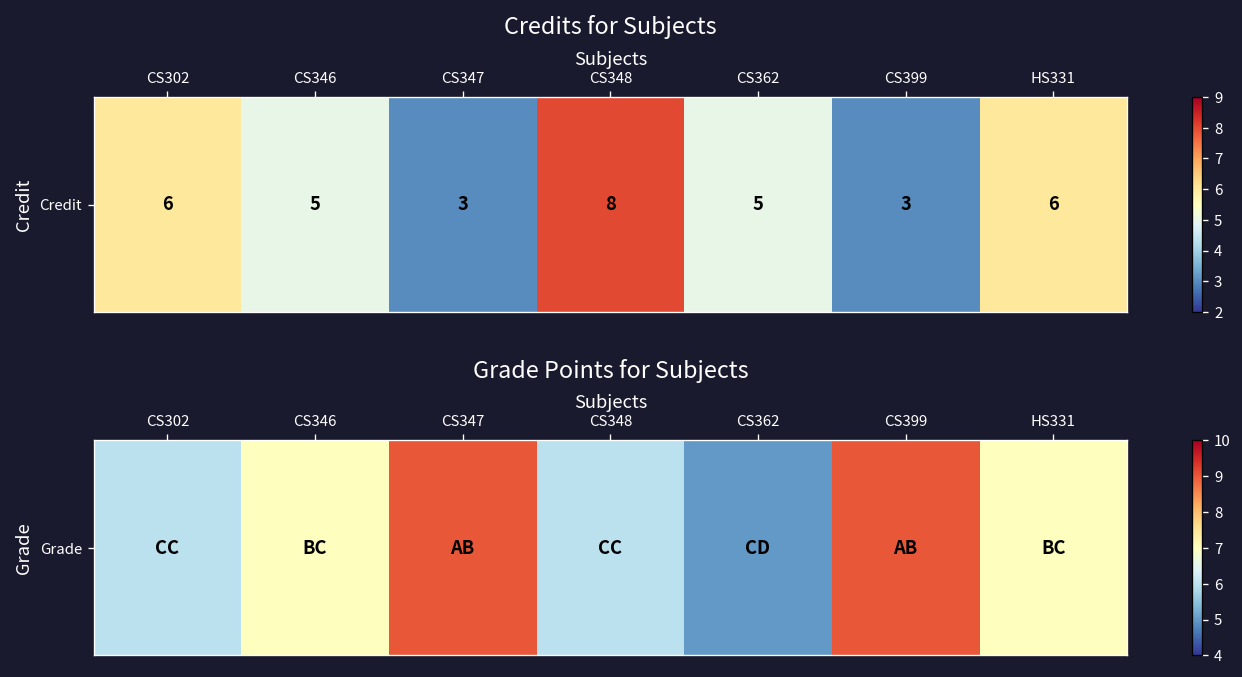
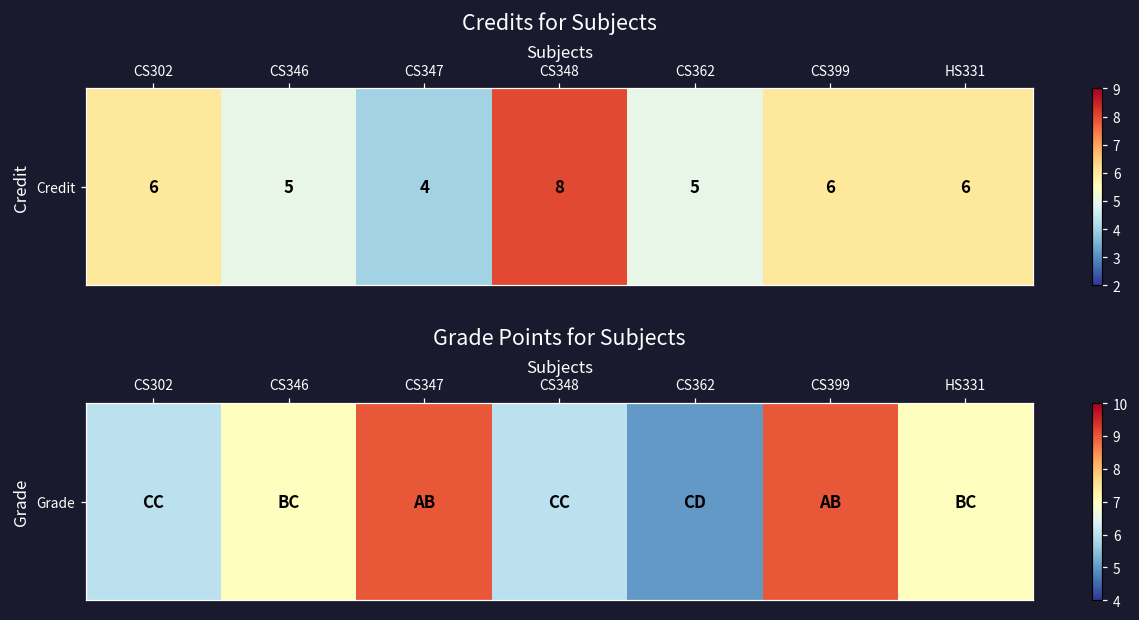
  {
    "Credits for Subjects": {
      "Credit": {
        "CS302": 6,
        "CS346": 5,
-       "CS347": 3,
+       "CS347": 4,
        "CS348": 8,
        "CS362": 5,
-       "CS399": 3,
+       "CS399": 6,
        "HS331": 6
      }
    }
  }
